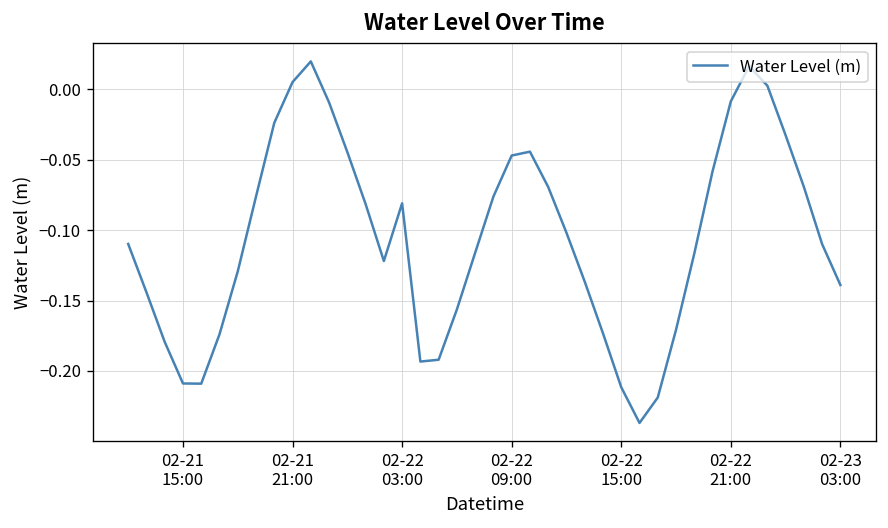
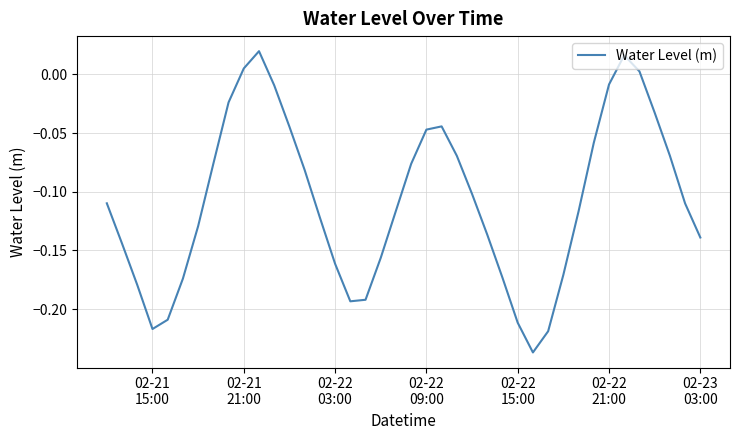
  {
-   "02-21 15:00": -0.209,
+   "02-21 15:00": -0.217,
    "02-21 21:00": 0.005,
-   "02-22 03:00": -0.081,
+   "02-22 03:00": -0.161,
    "02-22 09:00": -0.047,
    "02-22 15:00": -0.212,
    "02-22 21:00": -0.009,
    "02-23 03:00": -0.139
  }
